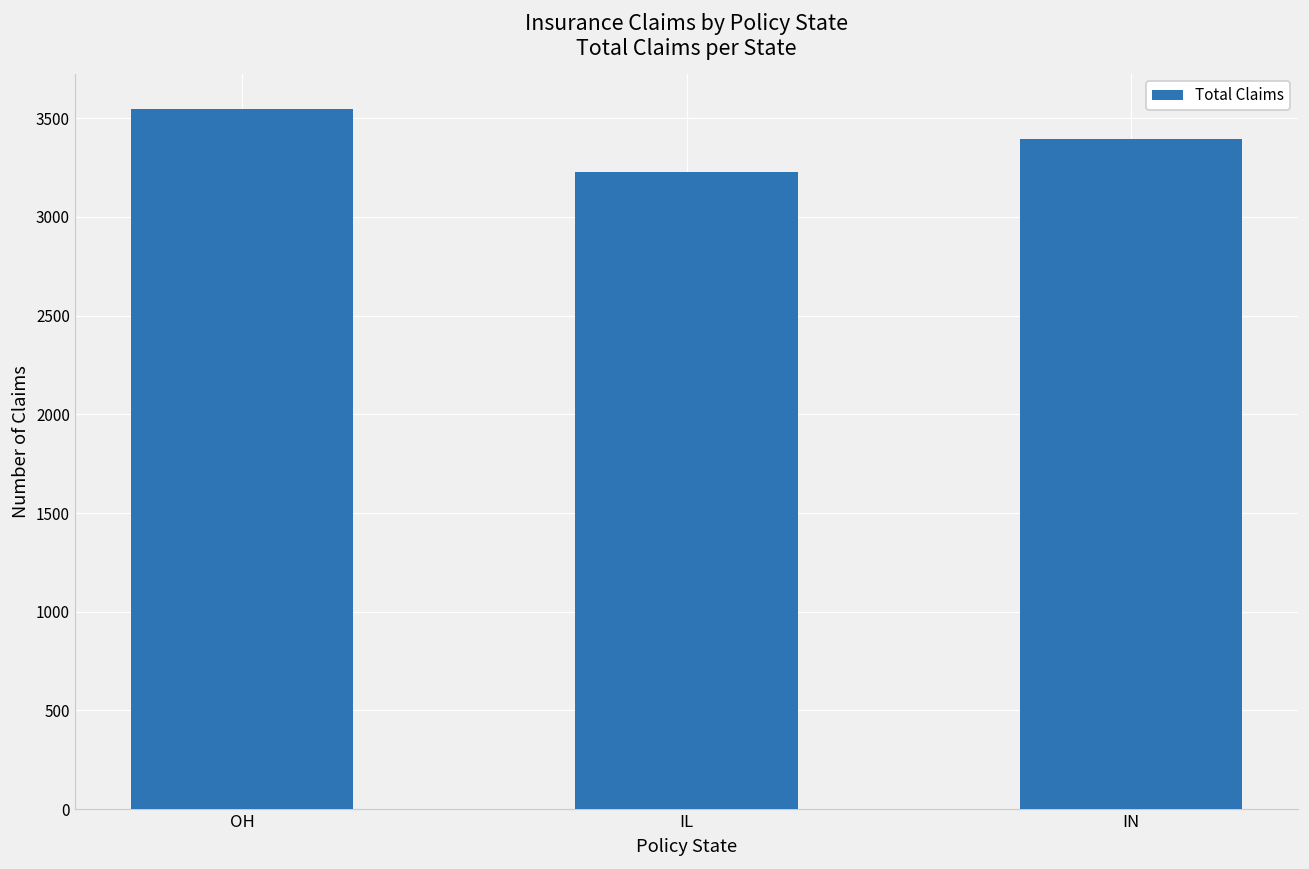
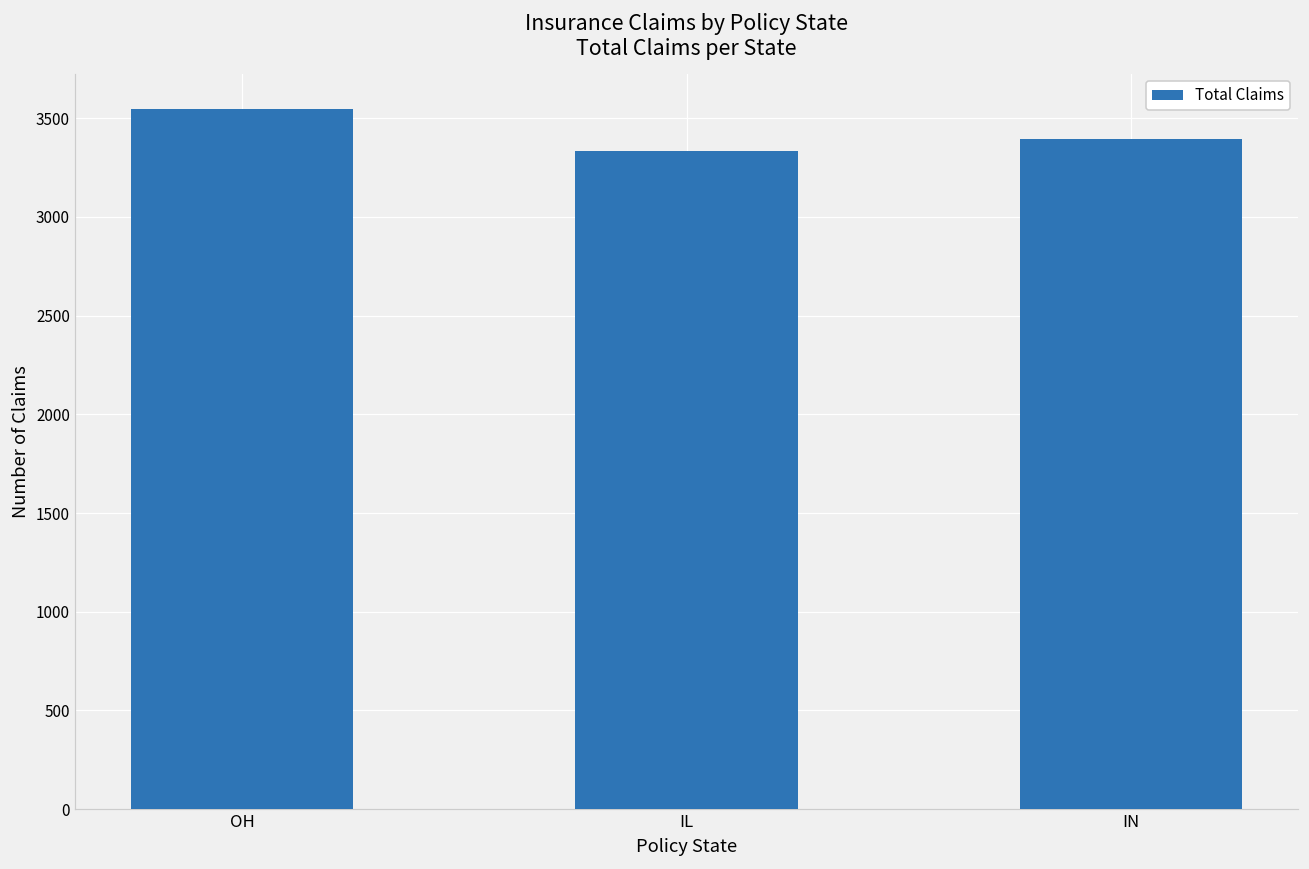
  {
    "OH": 3550,
-   "IL": 3230,
+   "IL": 3330,
    "IN": 3400
  }
